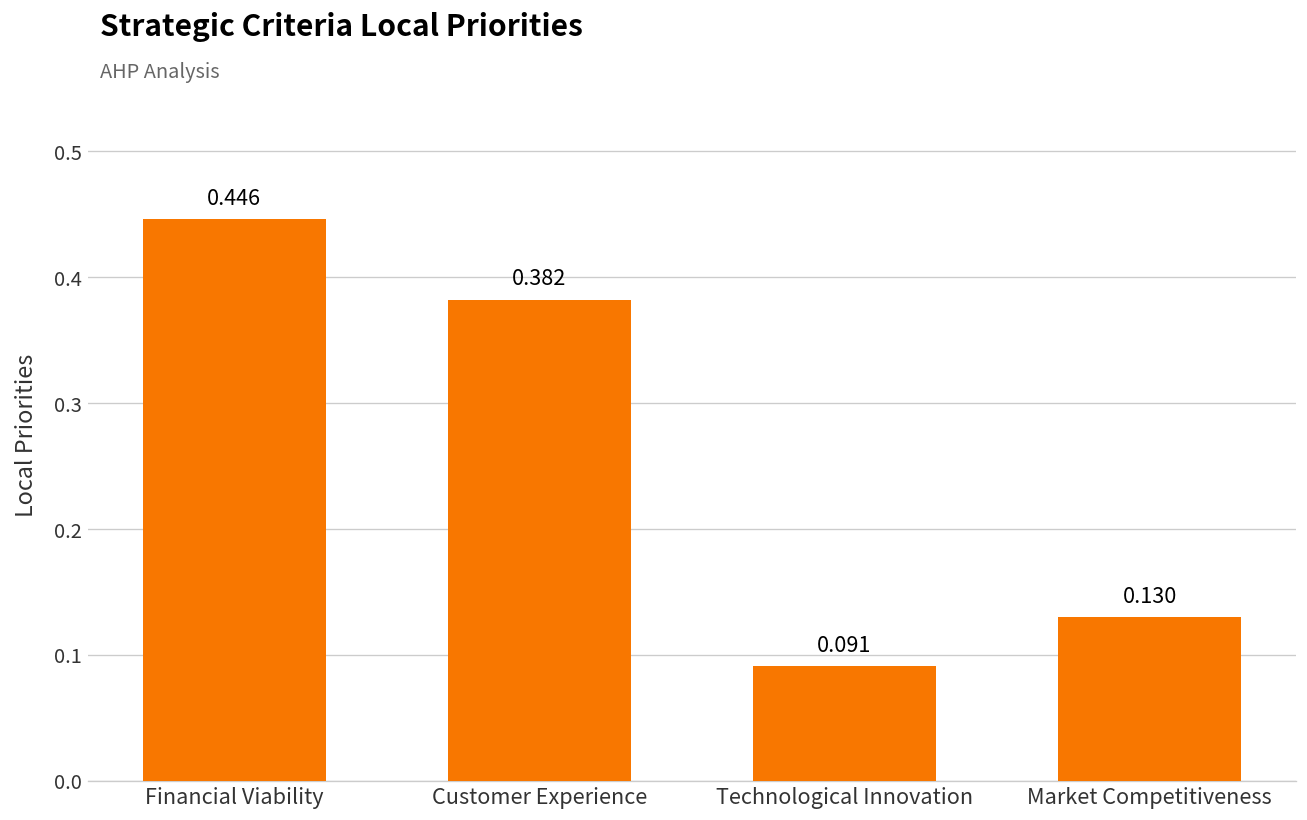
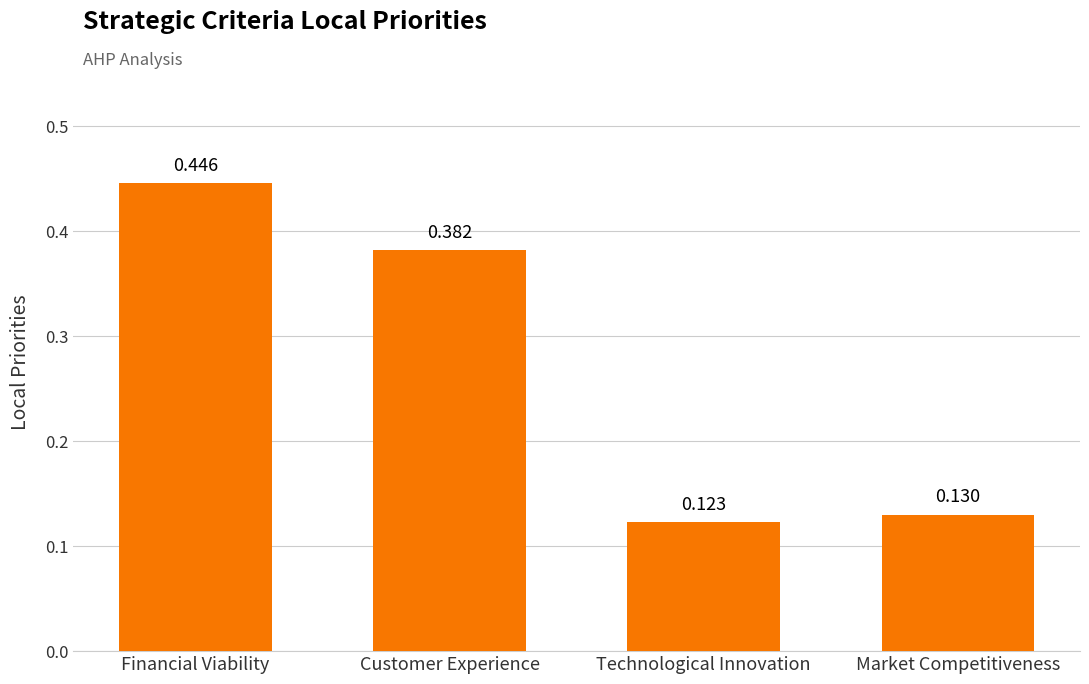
  {
    "Financial Viability": 0.446,
    "Customer Experience": 0.382,
-   "Technological Innovation": 0.091,
+   "Technological Innovation": 0.123,
    "Market Competitiveness": 0.130
  }
